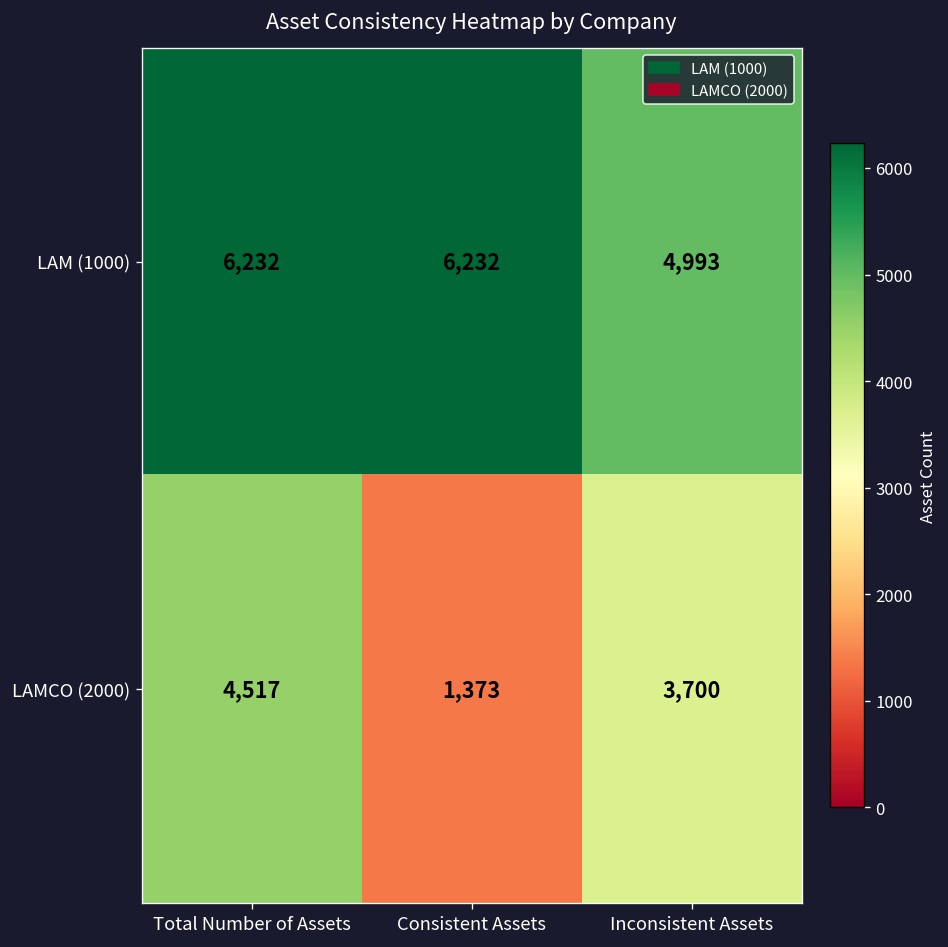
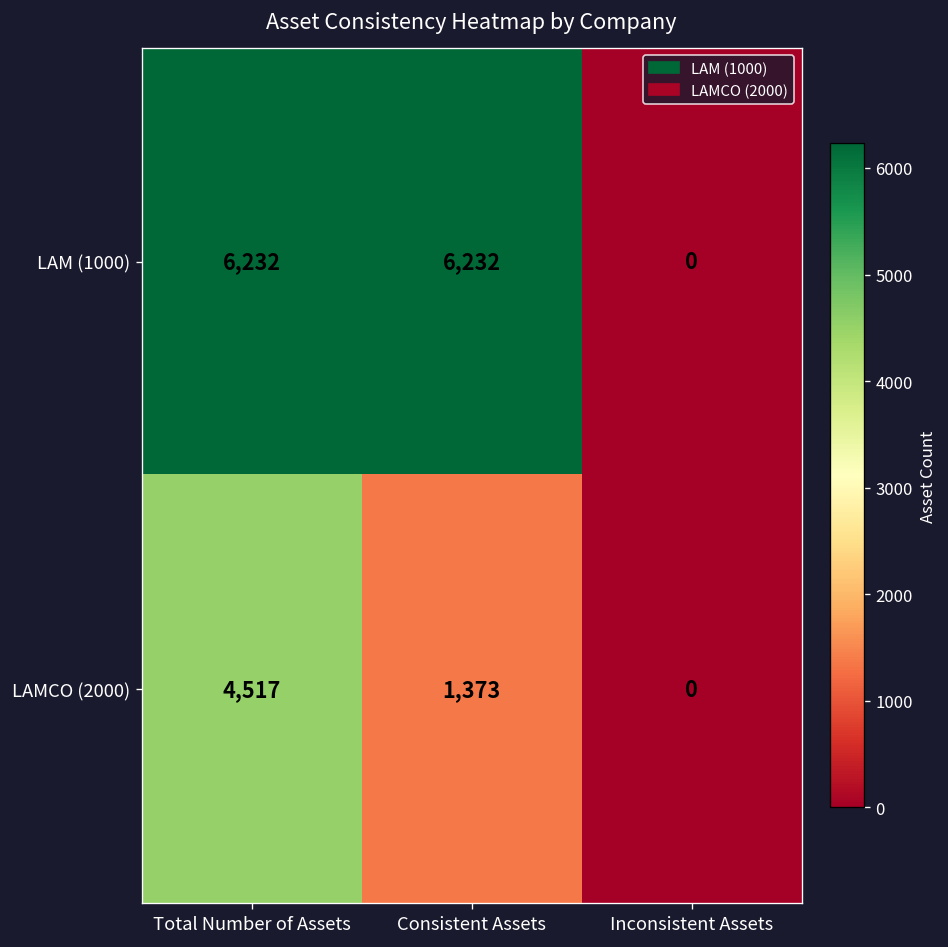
  {
    "LAM (1000)": {
      "Total Number of Assets": "6,232",
      "Consistent Assets": "6,232",
-     "Inconsistent Assets": "4,993"
+     "Inconsistent Assets": "0"
    },
    "LAMCO (2000)": {
      "Total Number of Assets": "4,517",
      "Consistent Assets": "1,373",
-     "Inconsistent Assets": "3,700"
+     "Inconsistent Assets": "0"
    }
  }
